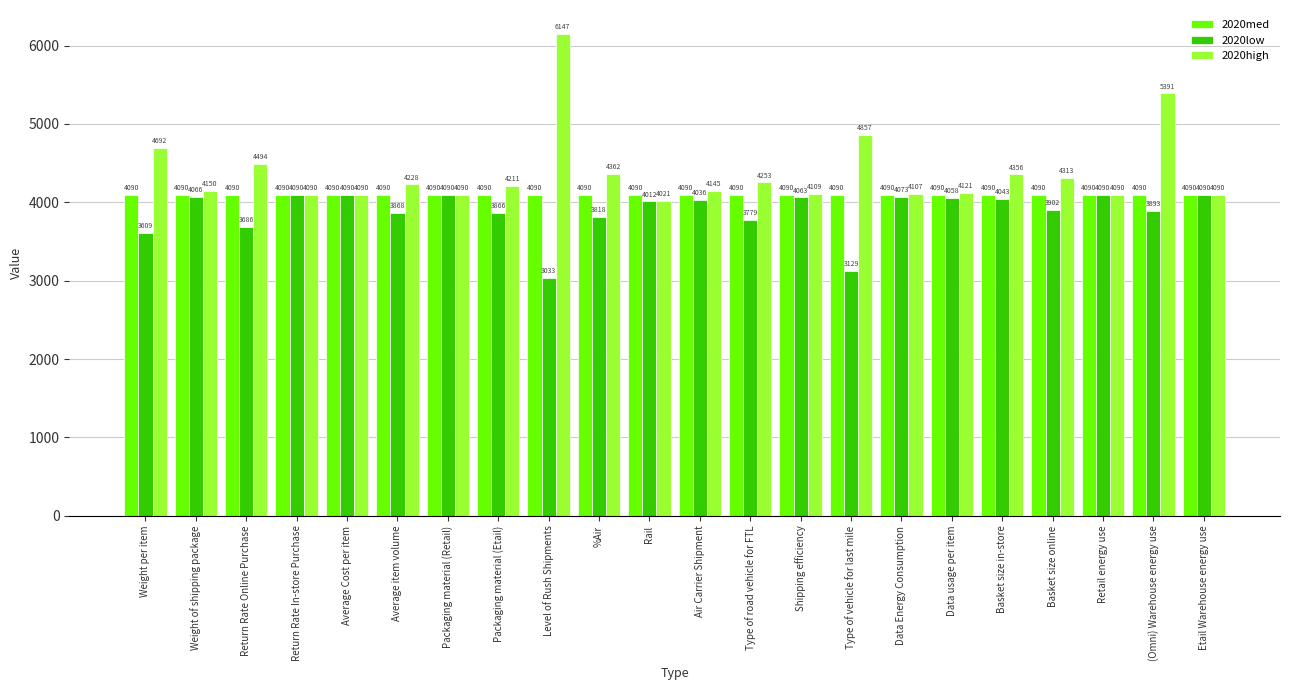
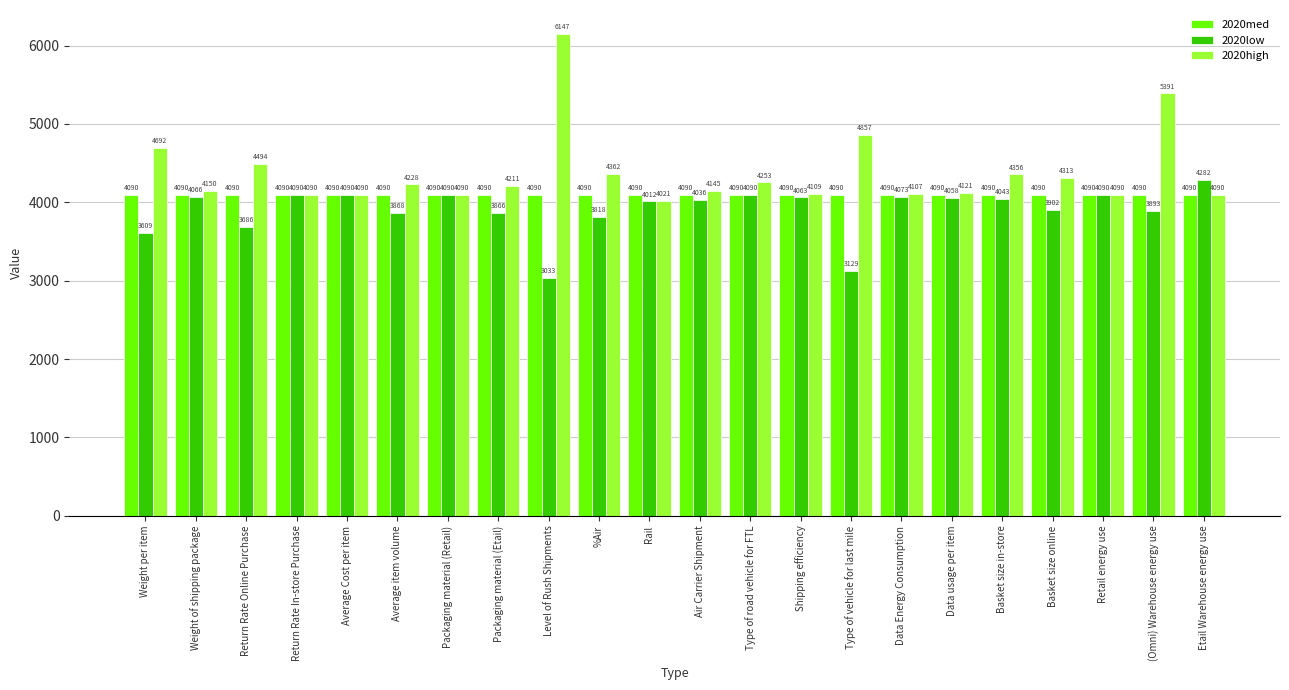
  {
    "2020med": {
      "Weight per item": 4090,
      "Weight of shipping package": 4090,
      "Return Rate Online Purchase": 4090,
      "Return Rate In-store Purchase": 4090,
      "Average Cost per item": 4090,
      "Average item volume": 4090,
      "Packaging material (Retail)": 4090,
      "Packaging material (Etail)": 4090,
      "Level of Rush Shipments": 4090,
      "%Air": 4090,
      "Rail": 4090,
      "Air Carrier Shipment": 4090,
      "Type of road vehicle for FTL": 4090,
      "Shipping efficiency": 4090,
      "Type of vehicle for last mile": 4090,
      "Data Energy Consumption": 4090,
      "Data usage per item": 4090,
      "Basket size in-store": 4090,
      "Basket size online": 4090,
      "Retail energy use": 4090,
      "(Omni) Warehouse energy use": 4090,
      "Etail Warehouse energy use": 4090
    },
    "2020low": {
      "Weight per item": 3609,
      "Weight of shipping package": 4066,
      "Return Rate Online Purchase": 3686,
      "Return Rate In-store Purchase": 4090,
      "Average Cost per item": 4090,
      "Average item volume": 3868,
      "Packaging material (Retail)": 4090,
      "Packaging material (Etail)": 3866,
      "Level of Rush Shipments": 3033,
      "%Air": 3818,
      "Rail": 4012,
      "Air Carrier Shipment": 4036,
-     "Type of road vehicle for FTL": 3779,
+     "Type of road vehicle for FTL": 4090,
      "Shipping efficiency": 4063,
      "Type of vehicle for last mile": 3129,
      "Data Energy Consumption": 4073,
      "Data usage per item": 4058,
      "Basket size in-store": 4043,
      "Basket size online": 3902,
      "Retail energy use": 4090,
      "(Omni) Warehouse energy use": 3893,
-     "Etail Warehouse energy use": 4090
+     "Etail Warehouse energy use": 4282
    },
    "2020high": {
      "Weight per item": 4692,
      "Weight of shipping package": 4150,
      "Return Rate Online Purchase": 4494,
      "Return Rate In-store Purchase": 4090,
      "Average Cost per item": 4090,
      "Average item volume": 4228,
      "Packaging material (Retail)": 4090,
      "Packaging material (Etail)": 4211,
      "Level of Rush Shipments": 6147,
      "%Air": 4362,
      "Rail": 4021,
      "Air Carrier Shipment": 4145,
      "Type of road vehicle for FTL": 4253,
      "Shipping efficiency": 4109,
      "Type of vehicle for last mile": 4857,
      "Data Energy Consumption": 4107,
      "Data usage per item": 4121,
      "Basket size in-store": 4356,
      "Basket size online": 4313,
      "Retail energy use": 4090,
      "(Omni) Warehouse energy use": 5391,
      "Etail Warehouse energy use": 4090
    }
  }
